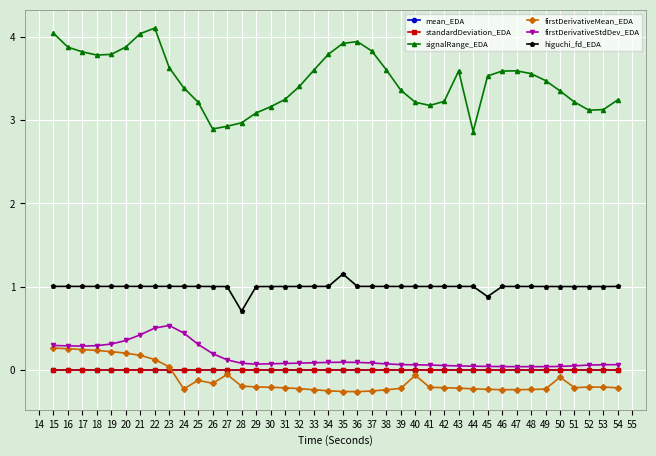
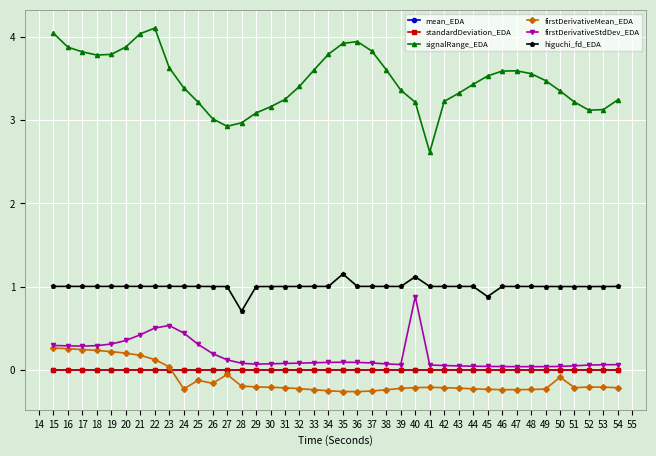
  {
    "standardDeviation_EDA": {
      "15": 0.0,
      "16": 0.0,
      "17": 0.0,
      "18": 0.0,
      "19": 0.0,
      "20": 0.0,
      "21": 0.0,
      "22": 0.0,
      "23": 0.0,
      "24": 0.0,
      "25": 0.0,
      "26": 0.0,
      "27": 0.0,
      "28": 0.0,
      "29": 0.0,
      "30": 0.0,
      "31": 0.0,
      "32": 0.0,
      "33": 0.0,
      "34": 0.0,
      "35": 0.0,
      "36": 0.0,
      "37": 0.0,
      "38": 0.0,
      "39": 0.0,
      "40": 0.0,
      "41": 0.0,
      "42": 0.0,
      "43": 0.0,
      "44": 0.0,
      "45": 0.0,
      "46": 0.0,
      "47": 0.0,
      "48": 0.0,
      "49": 0.0,
      "50": 0.0,
      "51": 0.0,
      "52": 0.0,
      "53": 0.0,
      "54": 0.0
    },
    "signalRange_EDA": {
      "15": 4.0,
      "16": 3.9,
      "17": 3.8,
      "18": 3.8,
      "19": 3.8,
      "20": 3.9,
      "21": 4.0,
      "22": 4.1,
      "23": 3.6,
      "24": 3.4,
      "25": 3.2,
-     "26": 2.9,
+     "26": 3.0,
      "27": 2.9,
      "28": 3.0,
      "29": 3.1,
      "30": 3.2,
      "31": 3.3,
      "32": 3.4,
      "33": 3.6,
      "34": 3.8,
      "35": 3.9,
      "36": 3.9,
      "37": 3.8,
      "38": 3.6,
      "39": 3.4,
      "40": 3.2,
-     "41": 3.2,
+     "41": 2.6,
      "42": 3.2,
-     "43": 3.6,
-     "44": 2.9,
+     "43": 3.3,
+     "44": 3.4,
      "45": 3.5,
      "46": 3.6,
      "47": 3.6,
      "48": 3.6,
      "49": 3.5,
      "50": 3.4,
      "51": 3.2,
      "52": 3.1,
      "53": 3.1,
      "54": 3.2
    },
    "firstDerivativeMean_EDA": {
      "15": 0.3,
      "16": 0.3,
      "17": 0.2,
      "18": 0.2,
      "19": 0.2,
      "20": 0.2,
      "21": 0.2,
      "22": 0.1,
      "23": 0.0,
      "24": -0.2,
      "25": -0.1,
      "26": -0.2,
      "27": -0.1,
      "28": -0.2,
      "29": -0.2,
      "30": -0.2,
      "31": -0.2,
      "32": -0.2,
      "33": -0.2,
      "34": -0.3,
      "35": -0.3,
      "36": -0.3,
      "37": -0.3,
      "38": -0.2,
      "39": -0.2,
-     "40": -0.1,
+     "40": -0.2,
      "41": -0.2,
      "42": -0.2,
      "43": -0.2,
      "44": -0.2,
      "45": -0.2,
      "46": -0.2,
      "47": -0.2,
      "48": -0.2,
      "49": -0.2,
      "50": -0.1,
      "51": -0.2,
      "52": -0.2,
      "53": -0.2,
      "54": -0.2
    },
    "firstDerivativeStdDev_EDA": {
      "15": 0.3,
      "16": 0.3,
      "17": 0.3,
      "18": 0.3,
      "19": 0.3,
      "20": 0.4,
      "21": 0.4,
      "22": 0.5,
      "23": 0.5,
      "24": 0.4,
      "25": 0.3,
      "26": 0.2,
      "27": 0.1,
      "28": 0.1,
      "29": 0.1,
      "30": 0.1,
      "31": 0.1,
      "32": 0.1,
      "33": 0.1,
      "34": 0.1,
      "35": 0.1,
      "36": 0.1,
      "37": 0.1,
      "38": 0.1,
      "39": 0.1,
-     "40": 0.1,
+     "40": 0.9,
      "41": 0.1,
      "42": 0.1,
      "43": 0.0,
      "44": 0.0,
      "45": 0.0,
      "46": 0.0,
      "47": 0.0,
      "48": 0.0,
      "49": 0.0,
      "50": 0.0,
      "51": 0.0,
      "52": 0.1,
      "53": 0.1,
      "54": 0.1
    },
    "higuchi_fd_EDA": {
      "15": 1.0,
      "16": 1.0,
      "17": 1.0,
      "18": 1.0,
      "19": 1.0,
      "20": 1.0,
      "21": 1.0,
      "22": 1.0,
      "23": 1.0,
      "24": 1.0,
      "25": 1.0,
      "26": 1.0,
      "27": 1.0,
      "28": 0.7,
      "29": 1.0,
      "30": 1.0,
      "31": 1.0,
      "32": 1.0,
      "33": 1.0,
      "34": 1.0,
      "35": 1.2,
      "36": 1.0,
      "37": 1.0,
      "38": 1.0,
      "39": 1.0,
-     "40": 1.0,
+     "40": 1.1,
      "41": 1.0,
      "42": 1.0,
      "43": 1.0,
      "44": 1.0,
      "45": 0.9,
      "46": 1.0,
      "47": 1.0,
      "48": 1.0,
      "49": 1.0,
      "50": 1.0,
      "51": 1.0,
      "52": 1.0,
      "53": 1.0,
      "54": 1.0
    }
  }
